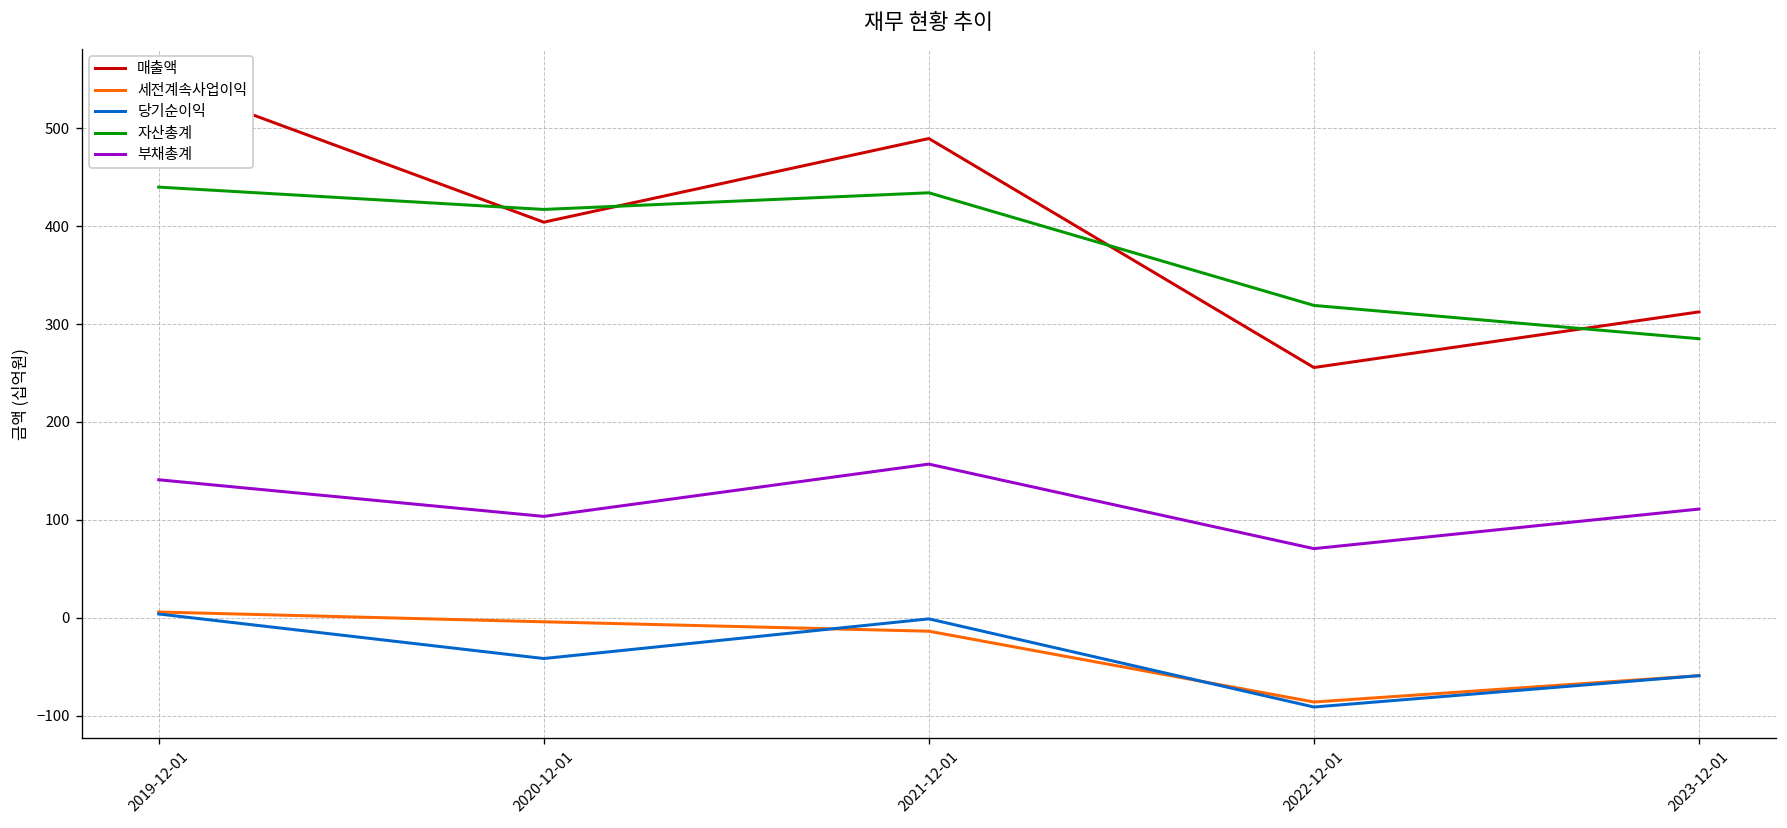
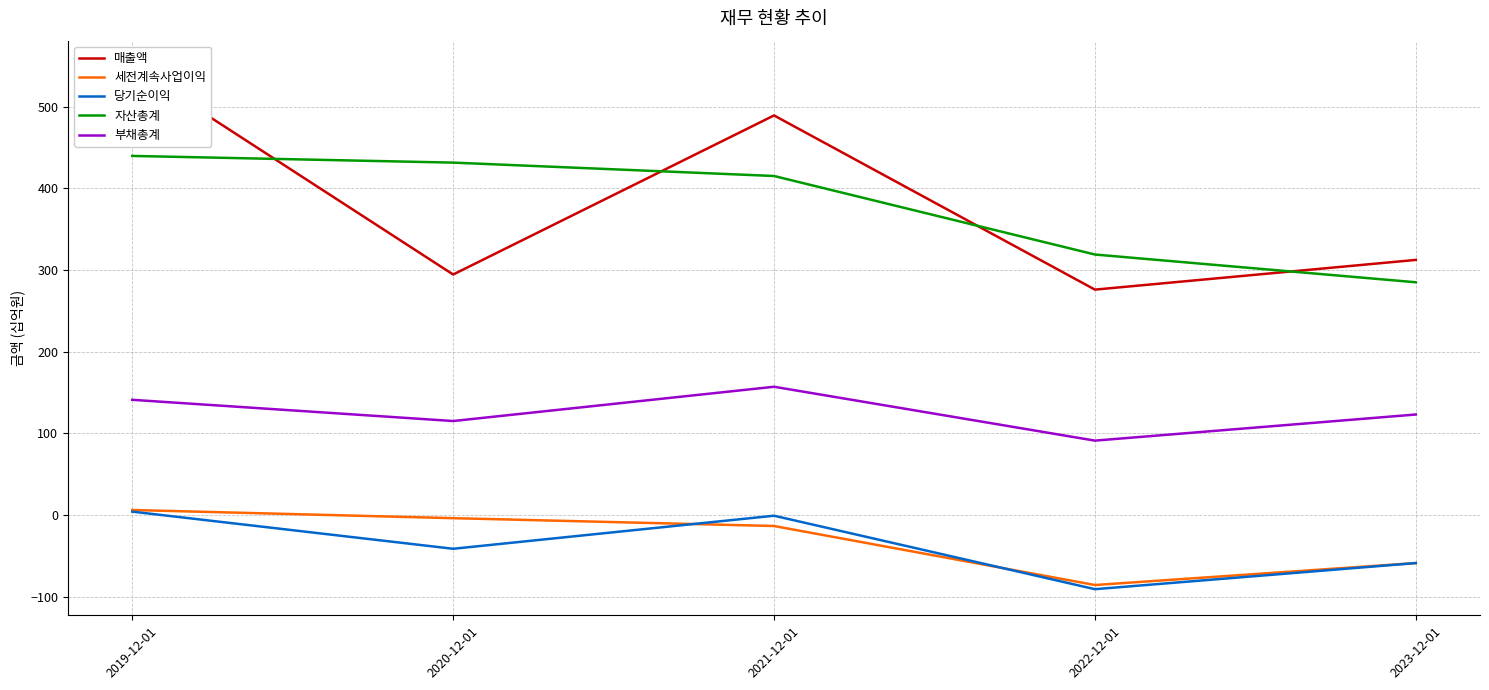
  {
    "매출액": {
-     "2020-12-01": 400,
+     "2020-12-01": 290,
      "2021-12-01": 490,
-     "2022-12-01": 260,
+     "2022-12-01": 280,
      "2023-12-01": 310
    },
    "세전계속사업이익": {
      "2020-12-01": 0,
      "2021-12-01": -10,
      "2022-12-01": -90
    },
    "당기순이익": {
      "2020-12-01": -40,
      "2021-12-01": 0,
      "2022-12-01": -90
    },
    "자산총계": {
      "2019-12-01": 440,
-     "2020-12-01": 420,
-     "2021-12-01": 430,
+     "2020-12-01": 430,
+     "2021-12-01": 420,
      "2022-12-01": 320,
      "2023-12-01": 290
    },
    "부채총계": {
      "2019-12-01": 140,
-     "2020-12-01": 100,
+     "2020-12-01": 120,
      "2021-12-01": 160,
-     "2022-12-01": 70,
-     "2023-12-01": 110
+     "2022-12-01": 90,
+     "2023-12-01": 120
    }
  }
